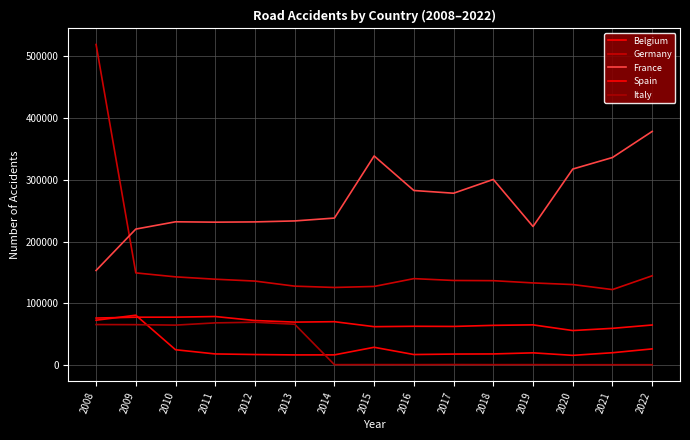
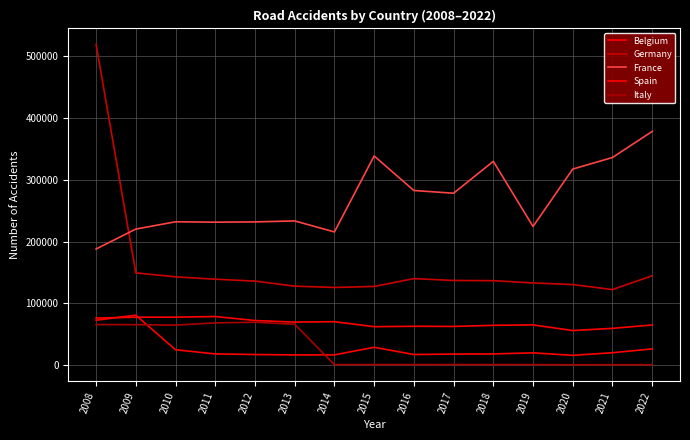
  {
    "France": {
-     "2008": 150000,
+     "2008": 190000,
      "2009": 220000,
      "2010": 230000,
      "2011": 230000,
      "2012": 230000,
      "2013": 230000,
-     "2014": 240000,
+     "2014": 220000,
      "2015": 340000,
      "2016": 280000,
      "2017": 280000,
-     "2018": 300000,
+     "2018": 330000,
      "2019": 220000,
      "2020": 320000,
      "2021": 340000,
      "2022": 380000
    }
  }
